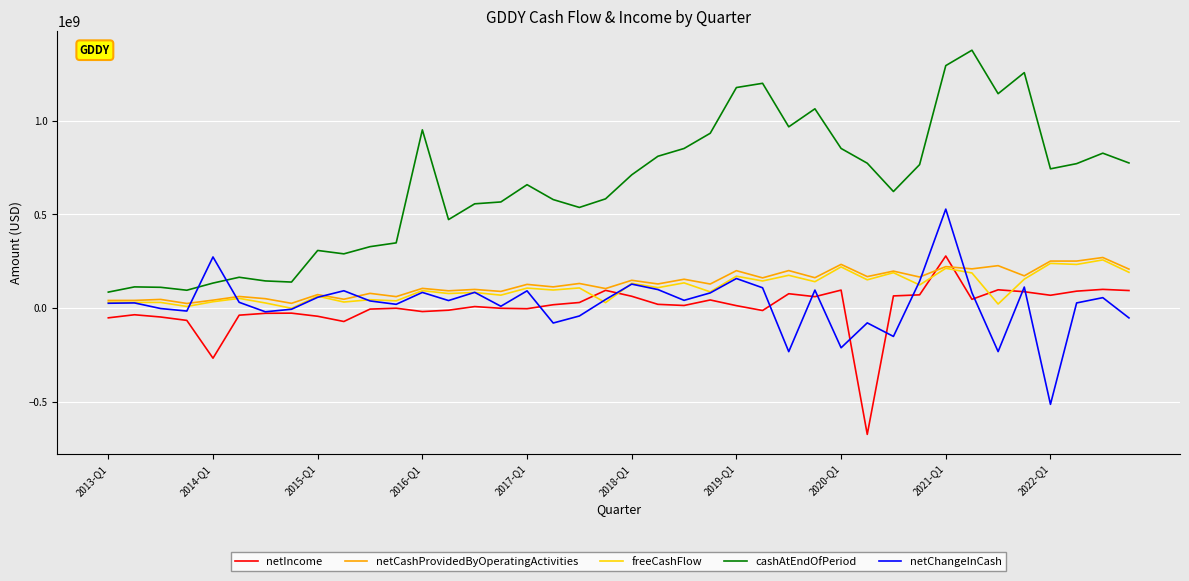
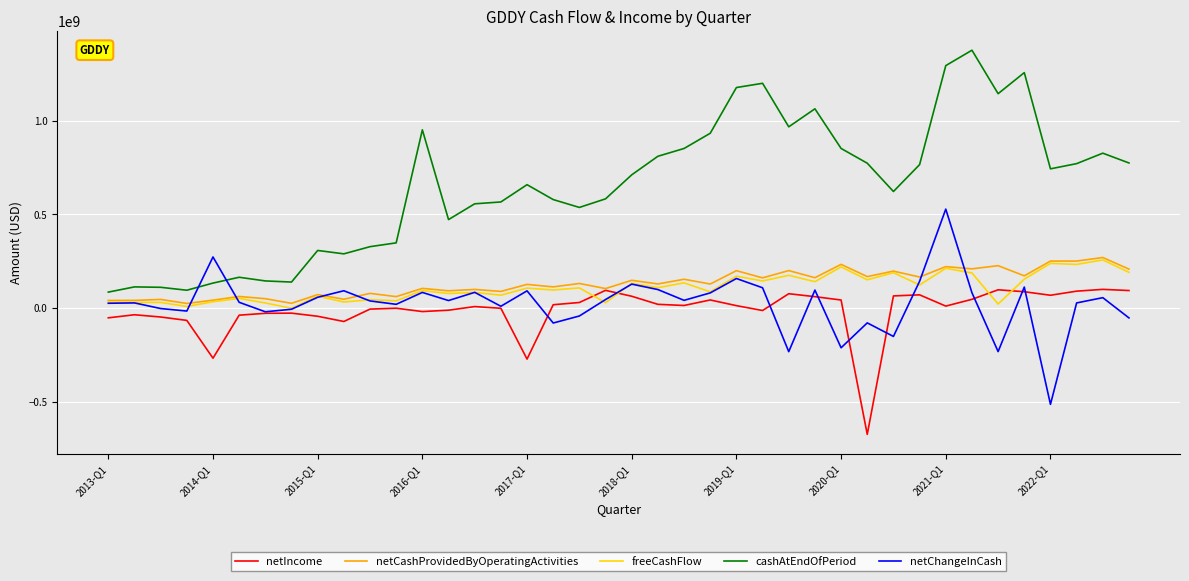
  {
    "netIncome": {
      "2013-Q1": -50000000,
      "2014-Q1": -270000000,
      "2015-Q1": -40000000,
      "2016-Q1": -20000000,
-     "2017-Q1": 0,
+     "2017-Q1": -270000000,
      "2018-Q1": 60000000,
      "2019-Q1": 10000000,
-     "2020-Q1": 100000000,
-     "2021-Q1": 280000000,
+     "2020-Q1": 40000000,
+     "2021-Q1": 10000000,
      "2022-Q1": 70000000
    },
    "cashAtEndOfPeriod": {
      "2013-Q1": 90000000,
      "2014-Q1": 130000000,
      "2015-Q1": 310000000,
      "2016-Q1": 950000000,
      "2017-Q1": 660000000,
      "2018-Q1": 710000000,
      "2019-Q1": 1180000000,
      "2020-Q1": 850000000,
      "2021-Q1": 1290000000,
      "2022-Q1": 740000000
    },
    "netChangeInCash": {
      "2014-Q1": 270000000,
      "2017-Q1": 90000000,
      "2020-Q1": -210000000,
      "2021-Q1": 530000000,
      "2022-Q1": -510000000
    }
  }
